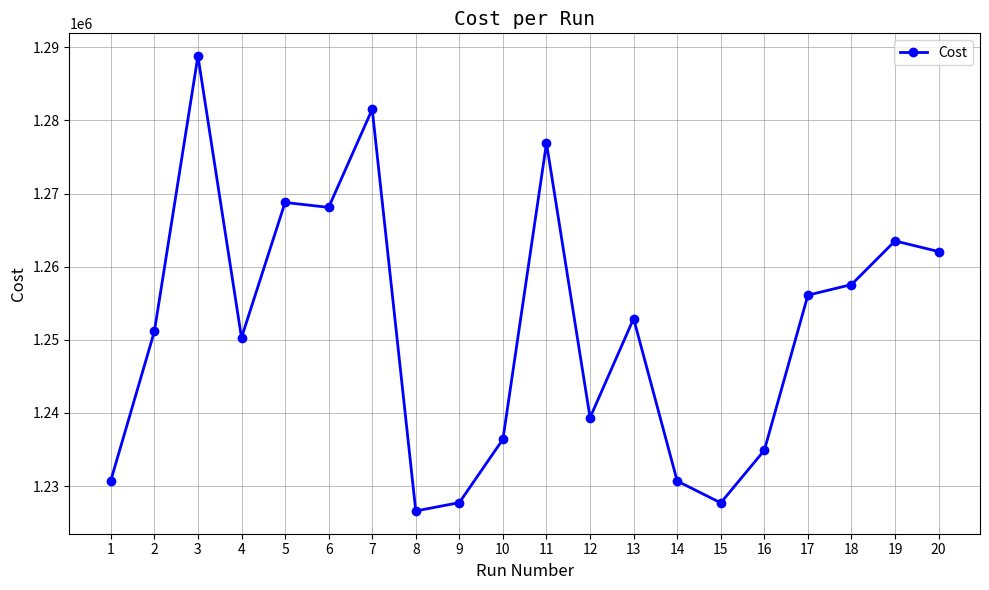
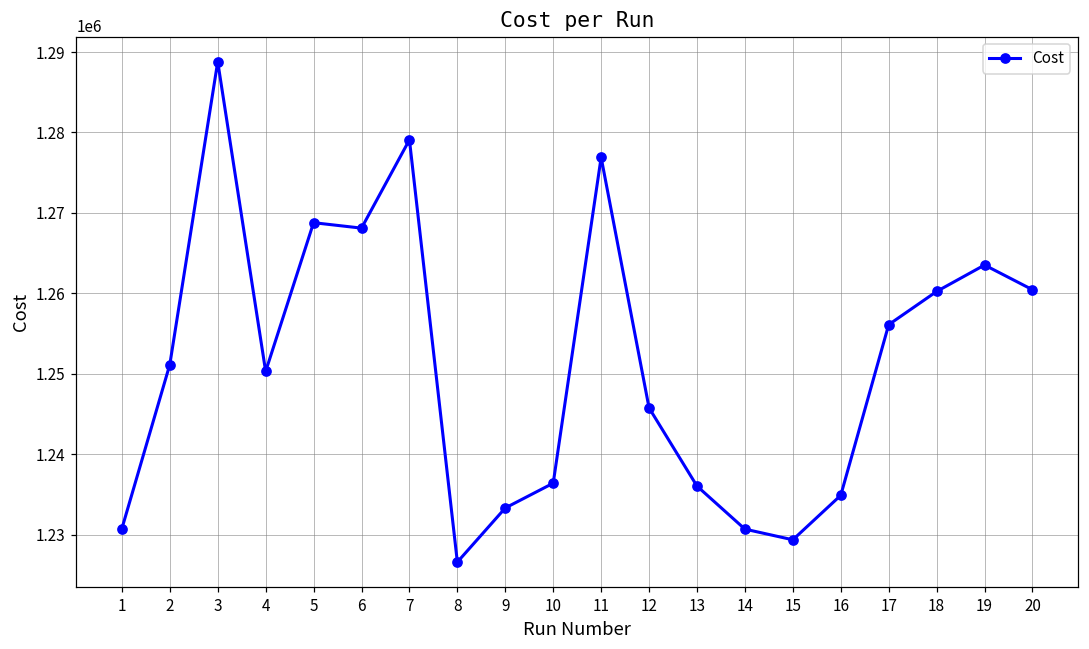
  {
    "1": 1231000,
    "2": 1251000,
    "3": 1289000,
    "4": 1250000,
    "5": 1269000,
    "6": 1268000,
-   "7": 1282000,
+   "7": 1279000,
    "8": 1227000,
-   "9": 1228000,
+   "9": 1233000,
    "10": 1236000,
    "11": 1277000,
-   "12": 1239000,
-   "13": 1253000,
+   "12": 1246000,
+   "13": 1236000,
    "14": 1231000,
-   "15": 1228000,
+   "15": 1229000,
    "16": 1235000,
    "17": 1256000,
-   "18": 1258000,
+   "18": 1260000,
    "19": 1264000,
-   "20": 1262000
+   "20": 1260000
  }
